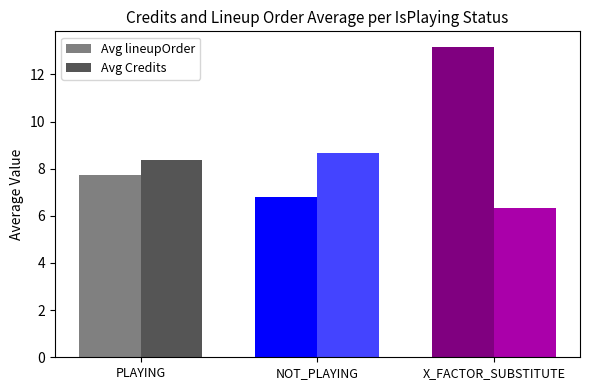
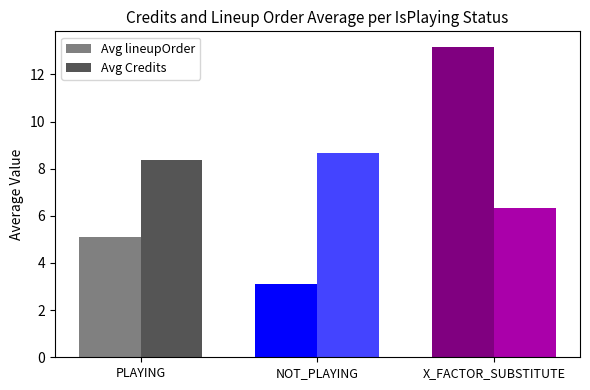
  {
    "Avg lineupOrder": {
-     "PLAYING": 7.7,
-     "NOT_PLAYING": 6.8,
+     "PLAYING": 5.1,
+     "NOT_PLAYING": 3.1,
      "X_FACTOR_SUBSTITUTE": 13.2
    },
    "Avg Credits": {
      "PLAYING": 8.4,
      "NOT_PLAYING": 8.7,
      "X_FACTOR_SUBSTITUTE": 6.3
    }
  }
